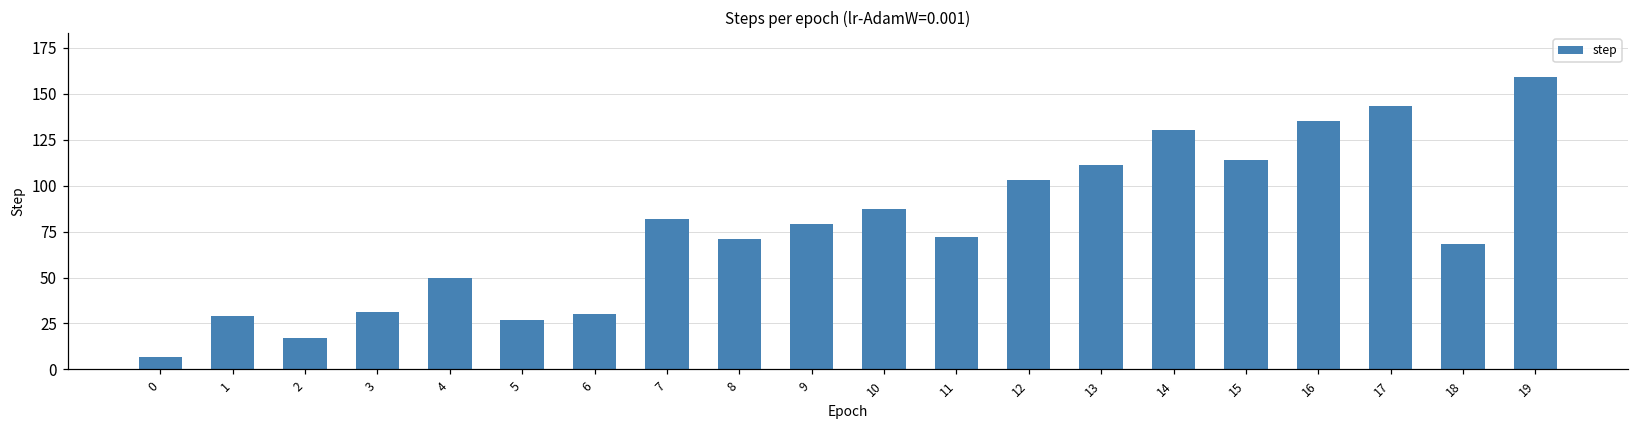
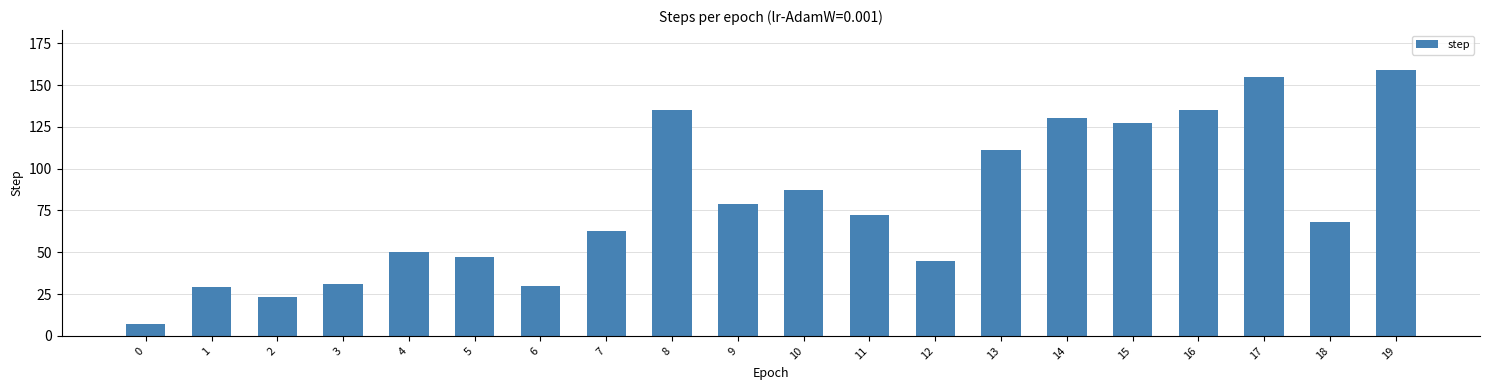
  {
    "0": 7,
    "1": 29,
-   "2": 17,
+   "2": 23,
    "3": 31,
    "4": 50,
-   "5": 27,
+   "5": 47,
    "6": 30,
-   "7": 82,
-   "8": 71,
+   "7": 63,
+   "8": 135,
    "9": 79,
    "10": 87,
    "11": 72,
-   "12": 103,
+   "12": 45,
    "13": 111,
    "14": 130,
-   "15": 114,
+   "15": 127,
    "16": 135,
-   "17": 143,
+   "17": 155,
    "18": 68,
    "19": 159
  }
